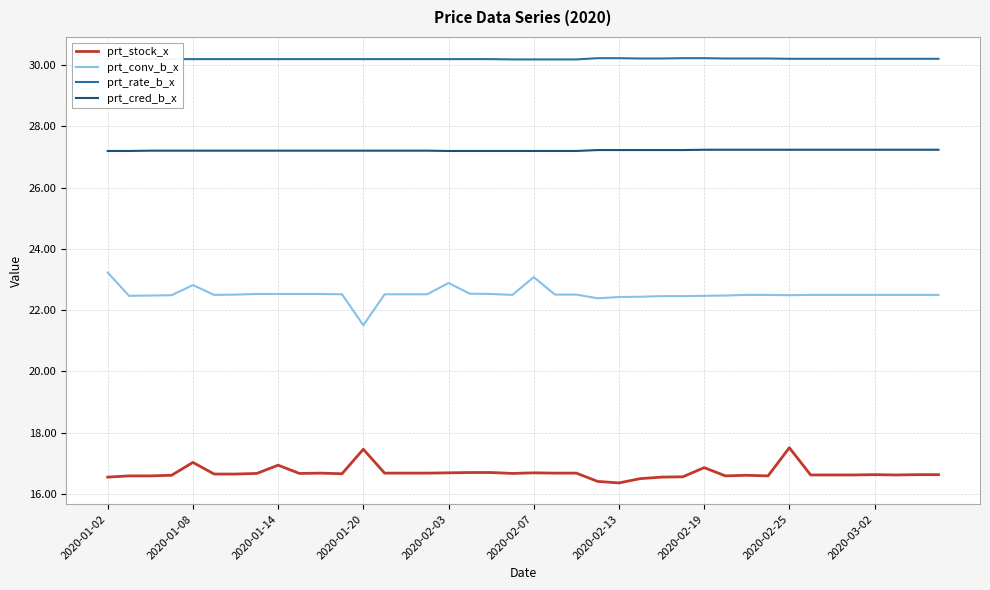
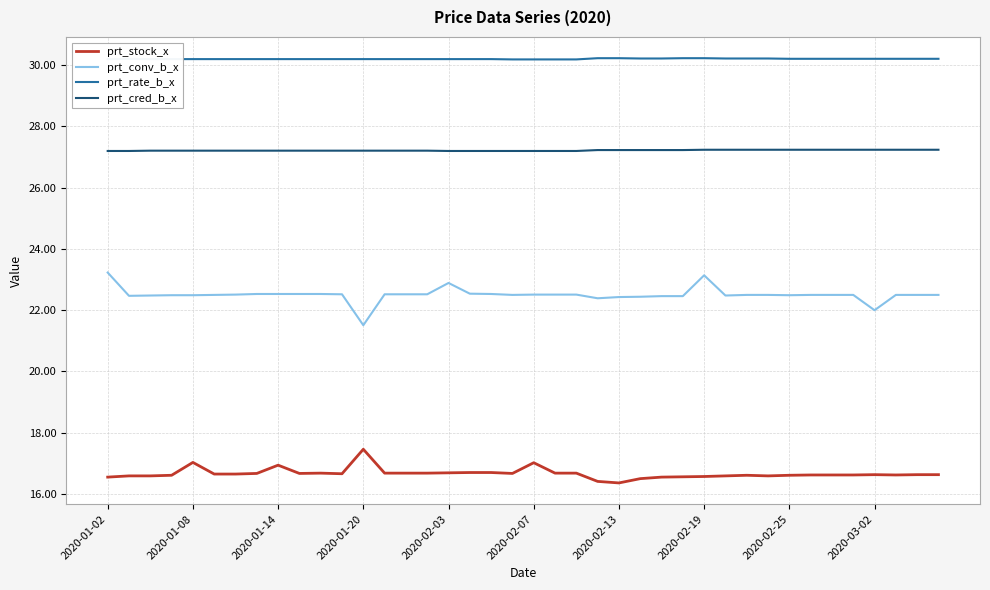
  {
    "prt_stock_x": {
      "2020-01-02": 16.6,
      "2020-01-08": 17.0,
      "2020-01-14": 16.9,
      "2020-01-20": 17.5,
      "2020-02-03": 16.7,
-     "2020-02-07": 16.7,
+     "2020-02-07": 17.0,
      "2020-02-13": 16.4,
-     "2020-02-19": 16.9,
-     "2020-02-25": 17.5,
+     "2020-02-19": 16.6,
+     "2020-02-25": 16.6,
      "2020-03-02": 16.6
    },
    "prt_conv_b_x": {
      "2020-01-02": 23.2,
-     "2020-01-08": 22.8,
+     "2020-01-08": 22.5,
      "2020-01-14": 22.5,
      "2020-01-20": 21.5,
      "2020-02-03": 22.9,
-     "2020-02-07": 23.1,
+     "2020-02-07": 22.5,
      "2020-02-13": 22.4,
-     "2020-02-19": 22.5,
+     "2020-02-19": 23.1,
      "2020-02-25": 22.5,
-     "2020-03-02": 22.5
+     "2020-03-02": 22.0
    }
  }
